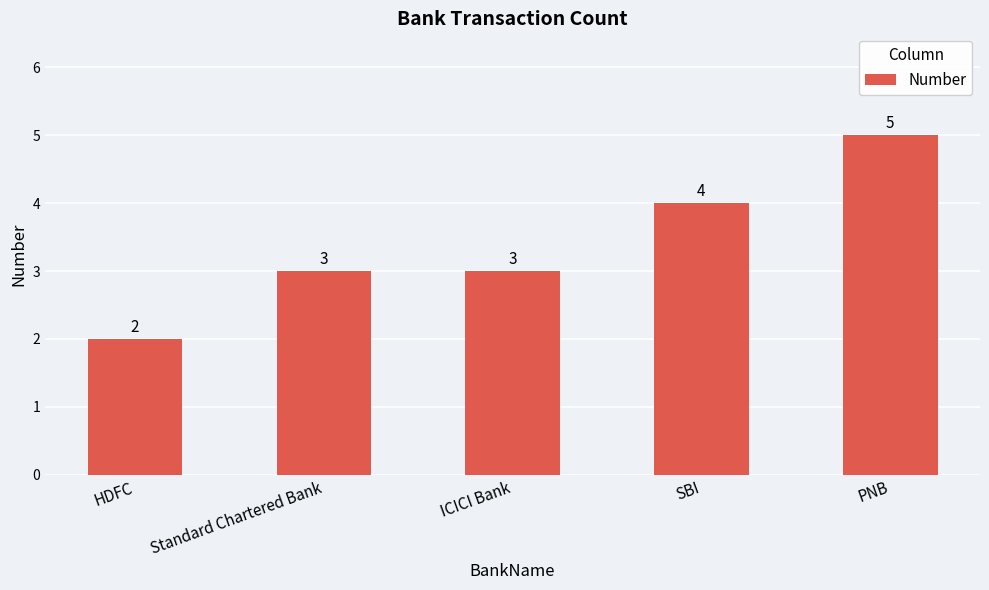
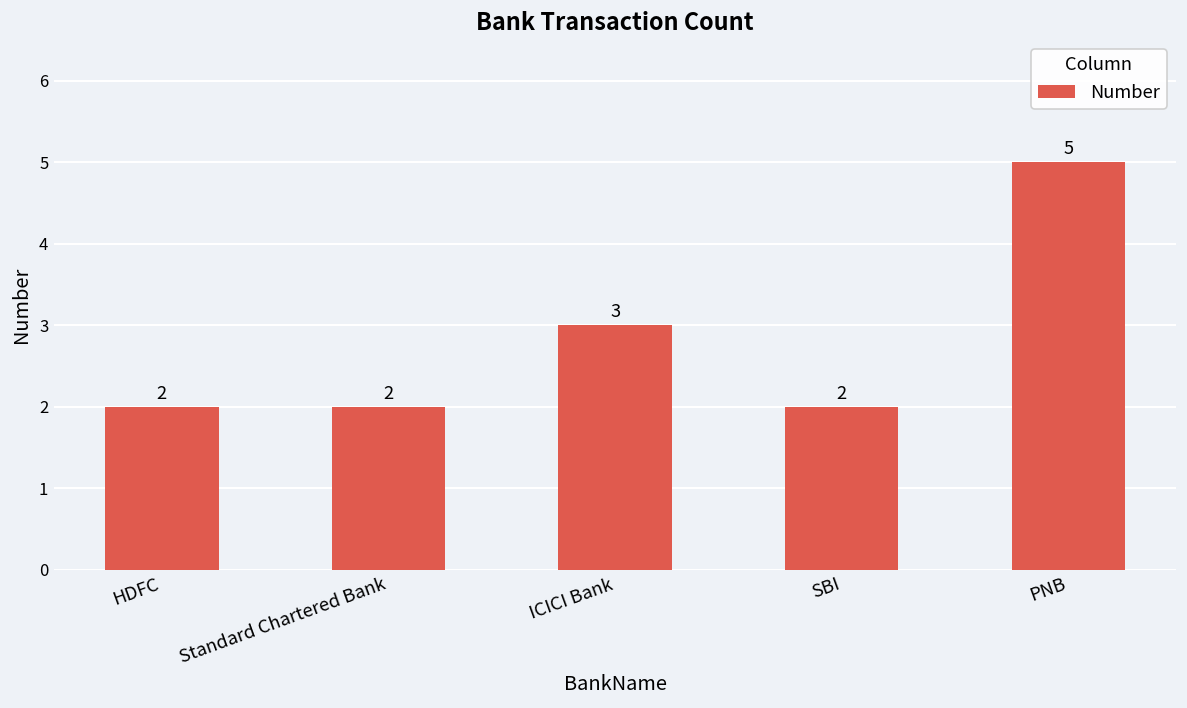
  {
    "HDFC": 2,
-   "Standard Chartered Bank": 3,
+   "Standard Chartered Bank": 2,
    "ICICI Bank": 3,
-   "SBI": 4,
+   "SBI": 2,
    "PNB": 5
  }
